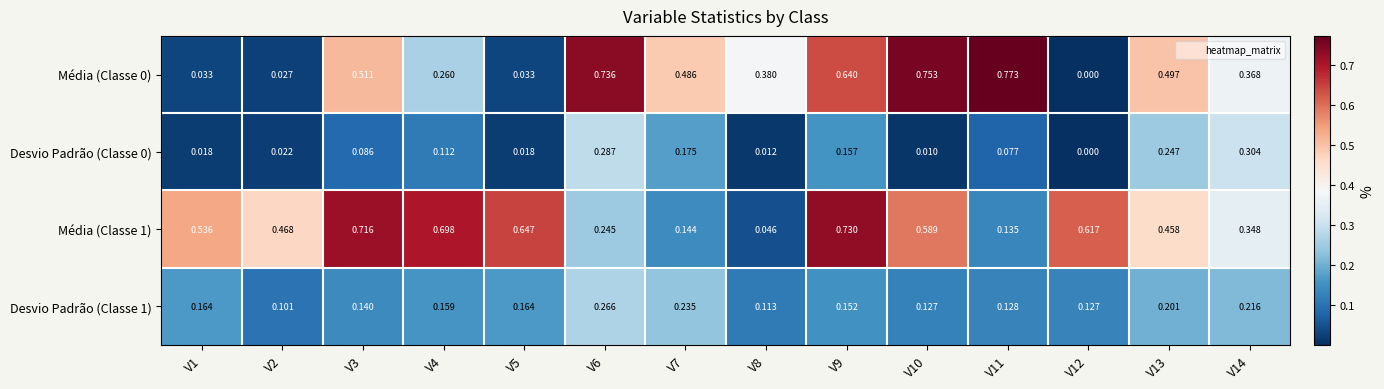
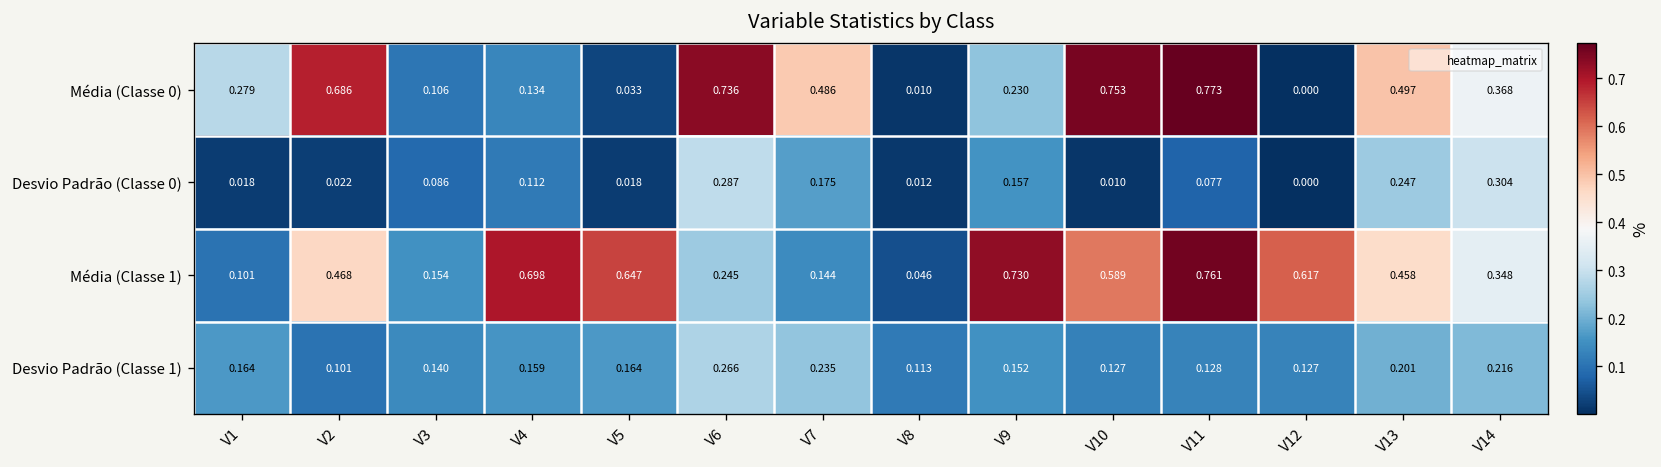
  {
    "Média (Classe 0)": {
-     "V1": 0.033,
-     "V2": 0.027,
-     "V3": 0.511,
-     "V4": 0.260,
+     "V1": 0.279,
+     "V2": 0.686,
+     "V3": 0.106,
+     "V4": 0.134,
      "V5": 0.033,
      "V6": 0.736,
      "V7": 0.486,
-     "V8": 0.380,
-     "V9": 0.640,
+     "V8": 0.010,
+     "V9": 0.230,
      "V10": 0.753,
      "V11": 0.773,
      "V12": 0.000,
      "V13": 0.497,
      "V14": 0.368
    },
    "Desvio Padrão (Classe 0)": {
      "V1": 0.018,
      "V2": 0.022,
      "V3": 0.086,
      "V4": 0.112,
      "V5": 0.018,
      "V6": 0.287,
      "V7": 0.175,
      "V8": 0.012,
      "V9": 0.157,
      "V10": 0.010,
      "V11": 0.077,
      "V12": 0.000,
      "V13": 0.247,
      "V14": 0.304
    },
    "Média (Classe 1)": {
-     "V1": 0.536,
+     "V1": 0.101,
      "V2": 0.468,
-     "V3": 0.716,
+     "V3": 0.154,
      "V4": 0.698,
      "V5": 0.647,
      "V6": 0.245,
      "V7": 0.144,
      "V8": 0.046,
      "V9": 0.730,
      "V10": 0.589,
-     "V11": 0.135,
+     "V11": 0.761,
      "V12": 0.617,
      "V13": 0.458,
      "V14": 0.348
    },
    "Desvio Padrão (Classe 1)": {
      "V1": 0.164,
      "V2": 0.101,
      "V3": 0.140,
      "V4": 0.159,
      "V5": 0.164,
      "V6": 0.266,
      "V7": 0.235,
      "V8": 0.113,
      "V9": 0.152,
      "V10": 0.127,
      "V11": 0.128,
      "V12": 0.127,
      "V13": 0.201,
      "V14": 0.216
    }
  }
